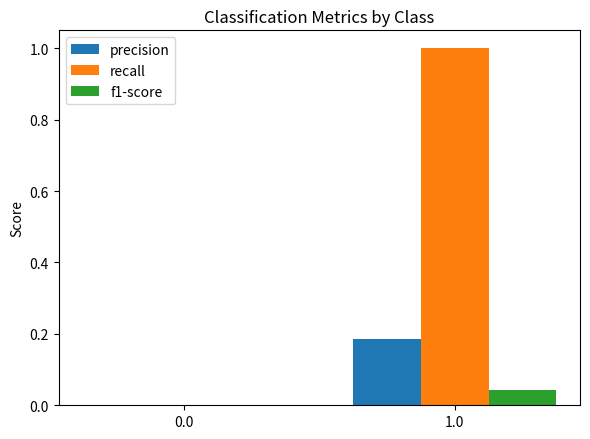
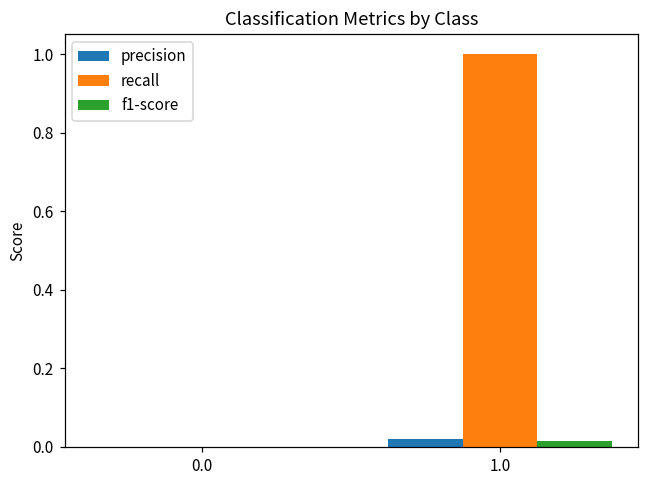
  {
    "precision": {
      "0.0": 0.00,
-     "1.0": 0.18
+     "1.0": 0.02
    },
    "recall": {
      "0.0": 0.00,
      "1.0": 1.00
    },
    "f1-score": {
      "0.0": 0.00,
-     "1.0": 0.04
+     "1.0": 0.01
    }
  }
